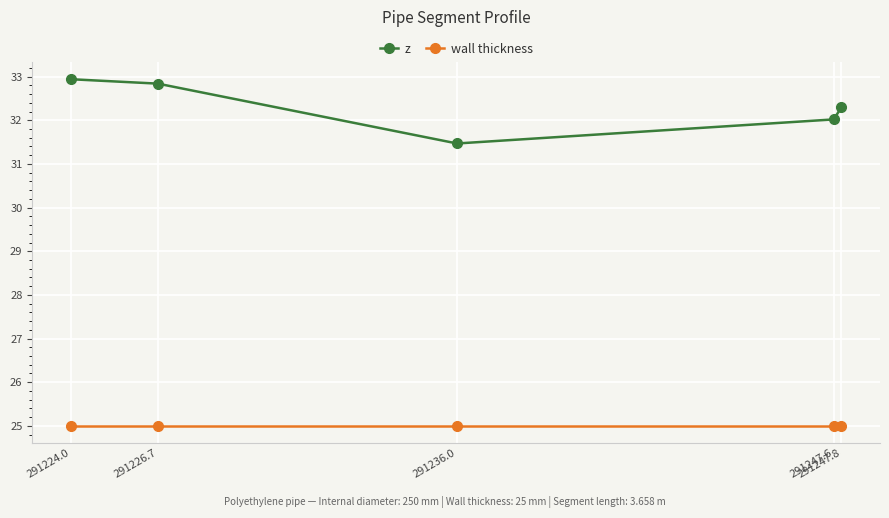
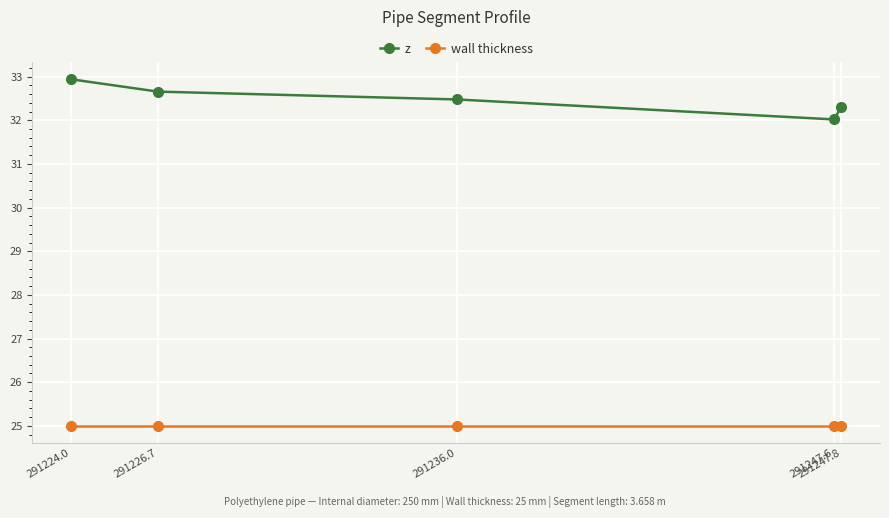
  {
    "z": {
      "291224.0": 32.9,
-     "291226.7": 32.8,
-     "291236.0": 31.5,
+     "291226.7": 32.7,
+     "291236.0": 32.5,
      "291247.6": 32.0,
      "291247.8": 32.3
    },
    "wall thickness": {
      "291224.0": 25.0,
      "291226.7": 25.0,
      "291236.0": 25.0,
      "291247.6": 25.0,
      "291247.8": 25.0
    }
  }
